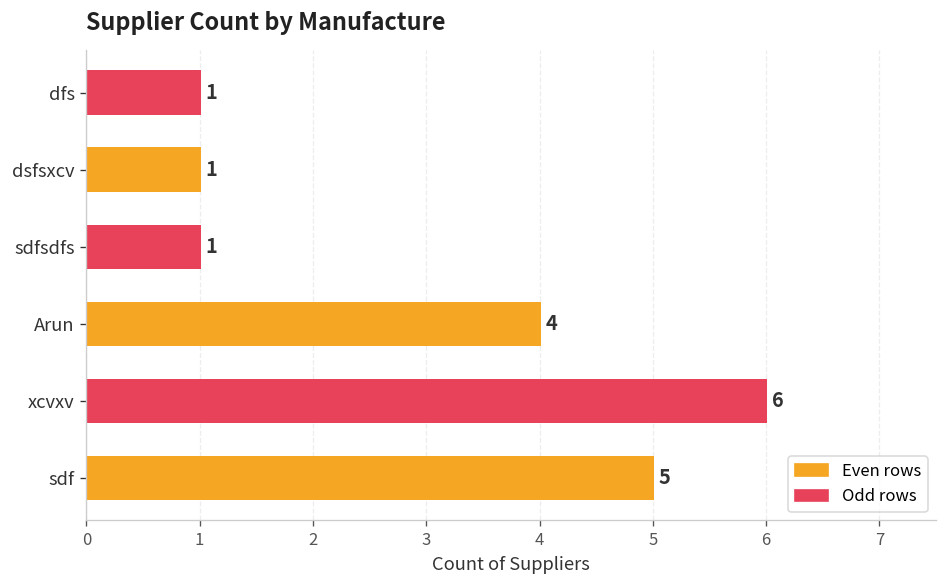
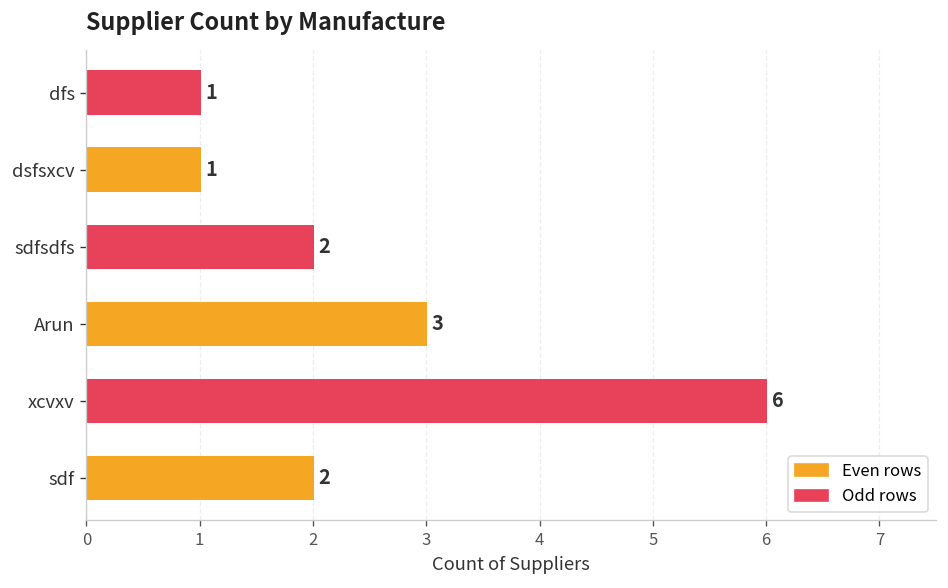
  {
    "dfs": 1,
    "dsfsxcv": 1,
-   "sdfsdfs": 1,
-   "Arun": 4,
+   "sdfsdfs": 2,
+   "Arun": 3,
    "xcvxv": 6,
-   "sdf": 5
+   "sdf": 2
  }
